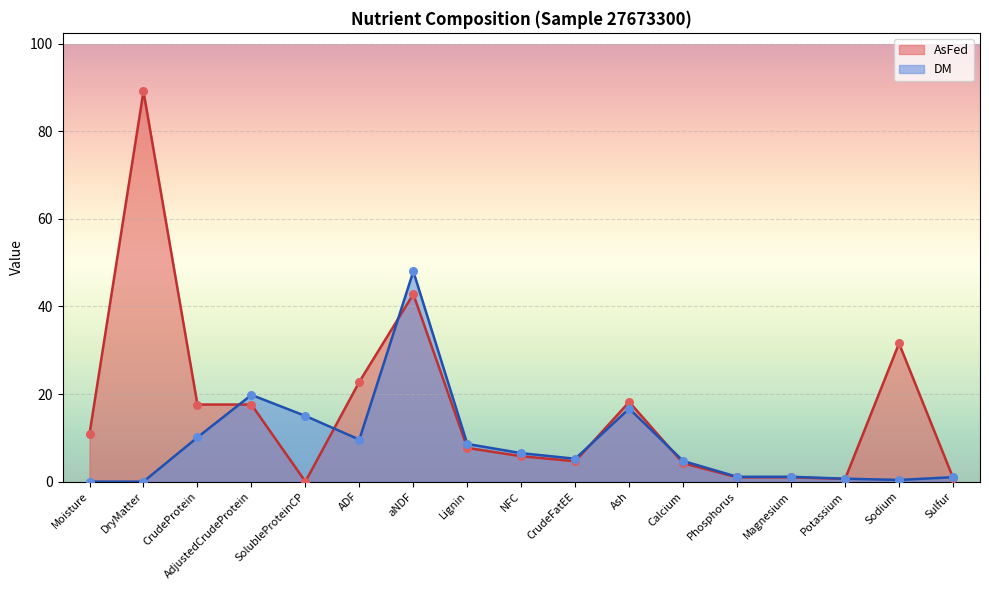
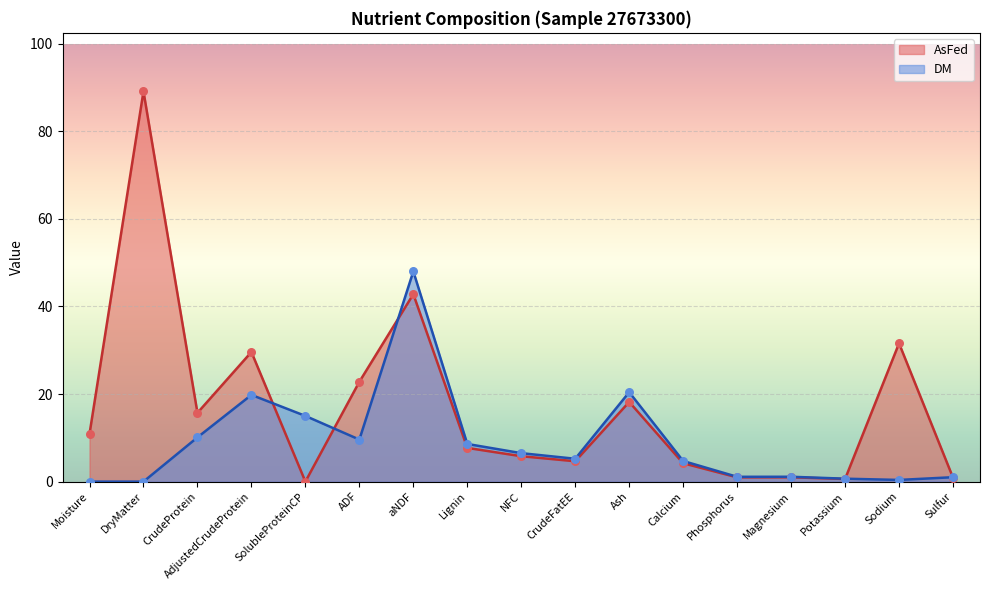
  {
    "AsFed": {
      "Moisture": 11,
      "DryMatter": 89,
-     "CrudeProtein": 18,
-     "AdjustedCrudeProtein": 18,
+     "CrudeProtein": 16,
+     "AdjustedCrudeProtein": 30,
      "SolubleProteinCP": 0,
      "ADF": 23,
      "aNDF": 43,
      "Lignin": 8,
      "NFC": 6,
      "Ash": 18,
      "Sodium": 32
    },
    "DM": {
      "Moisture": 0,
      "DryMatter": 0,
      "CrudeProtein": 10,
      "AdjustedCrudeProtein": 20,
      "SolubleProteinCP": 15,
      "ADF": 10,
      "aNDF": 48,
      "Lignin": 9,
      "NFC": 7,
-     "Ash": 17,
+     "Ash": 20,
      "Sodium": 0
    }
  }
